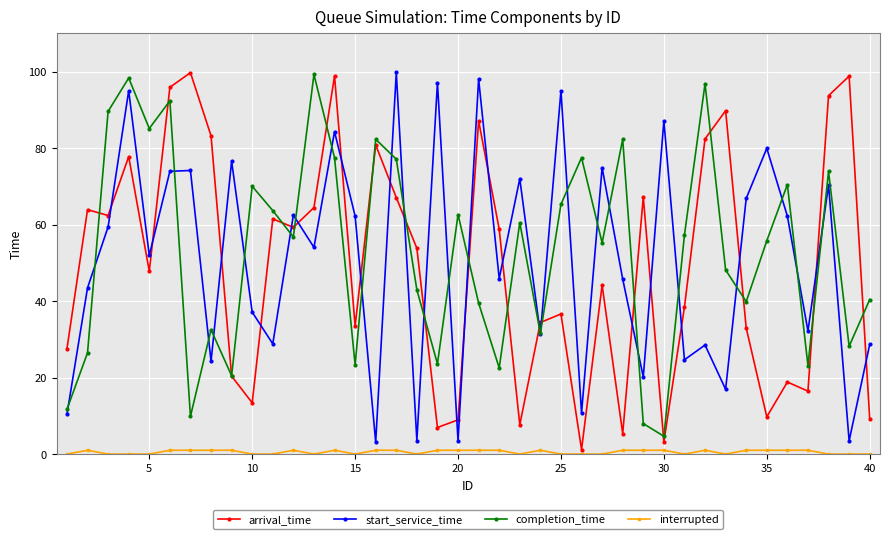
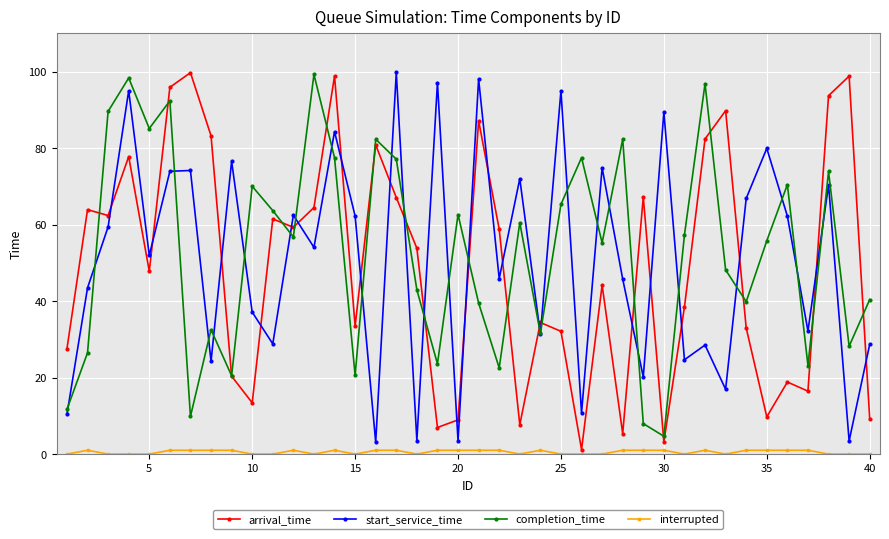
  {
    "arrival_time": {
      "5": 48,
      "10": 13,
      "15": 34,
      "20": 9,
-     "25": 37,
+     "25": 32,
      "30": 3,
      "35": 10,
      "40": 9
    },
    "start_service_time": {
      "5": 52,
      "10": 37,
      "15": 62,
      "20": 3,
      "25": 95,
-     "30": 87,
+     "30": 89,
      "35": 80,
      "40": 29
    },
    "completion_time": {
      "5": 85,
      "10": 70,
-     "15": 23,
+     "15": 21,
      "20": 63,
      "25": 65,
      "30": 5,
      "35": 56,
      "40": 40
    },
    "interrupted": {
      "5": 0,
      "10": 0,
      "15": 0,
      "20": 1,
      "25": 0,
      "30": 1,
      "35": 1,
      "40": 0
    }
  }
